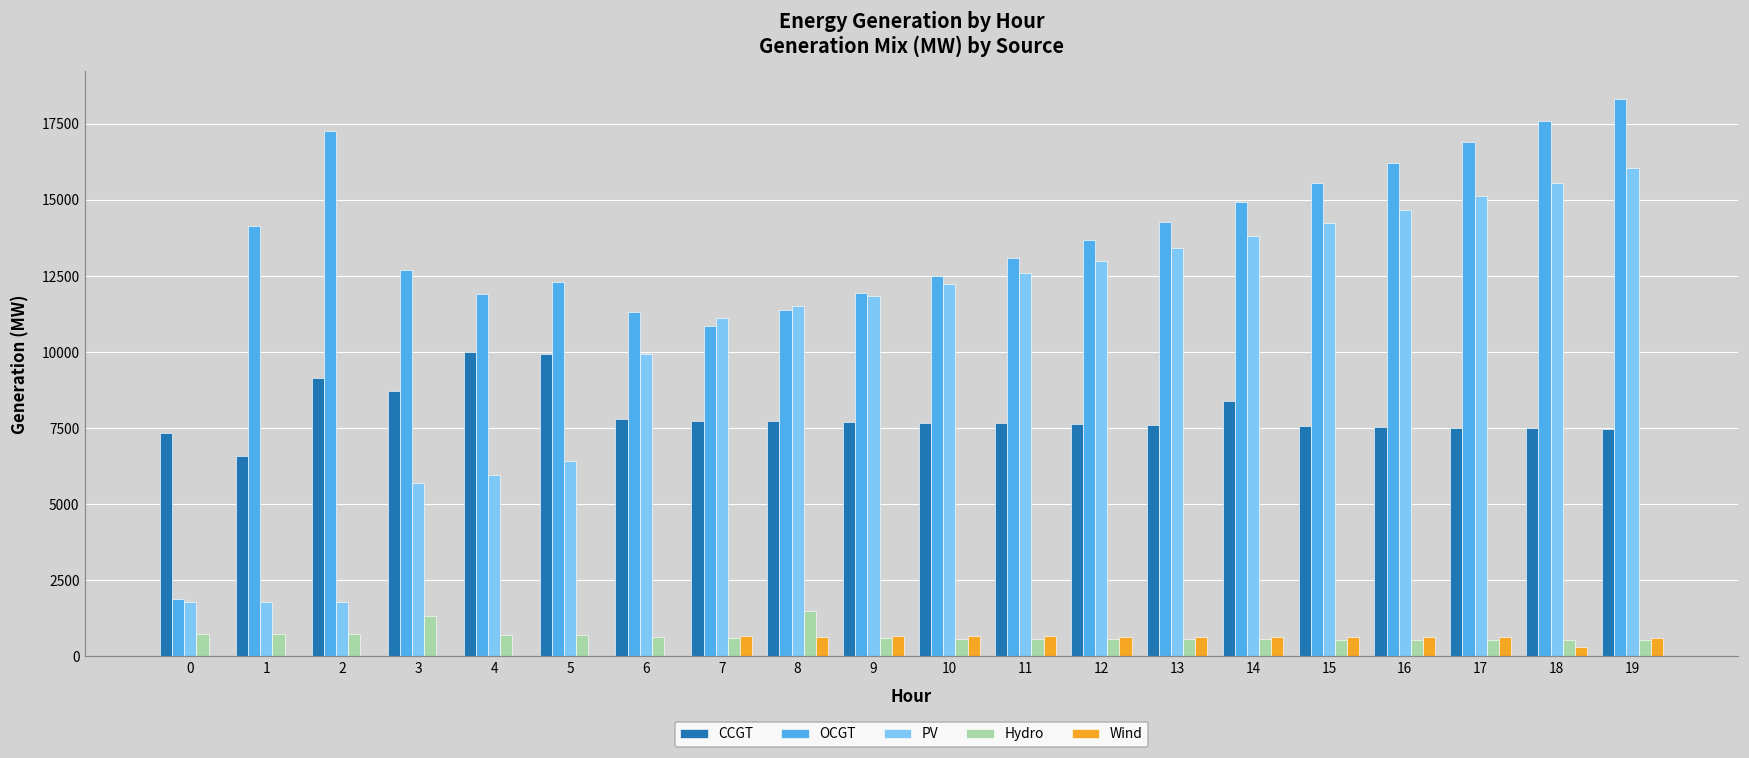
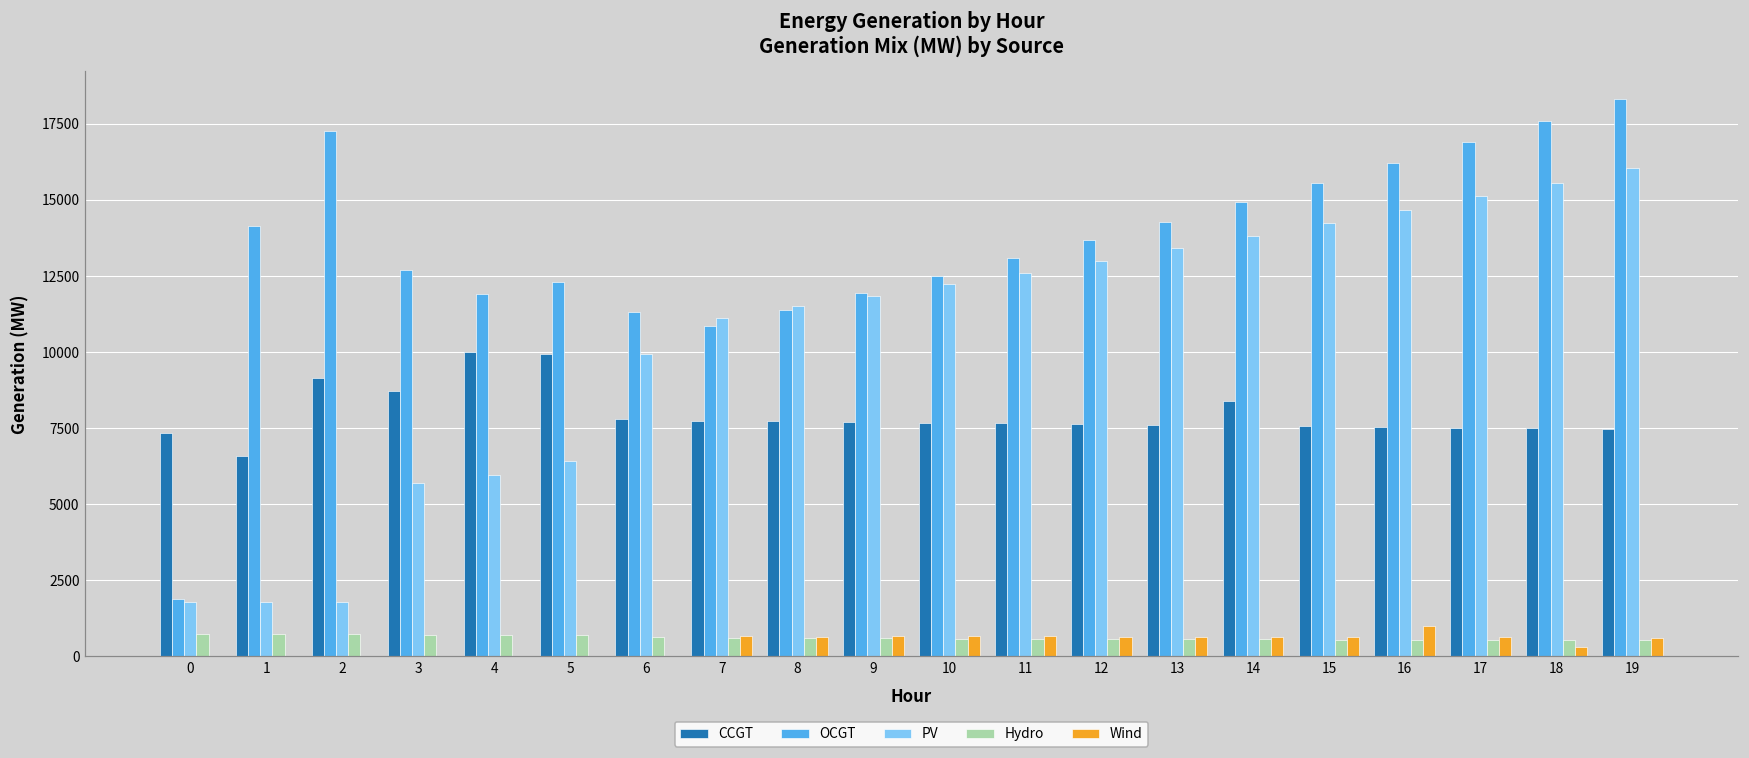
  {
    "CCGT": {
      "0": 7300,
      "1": 6600,
      "2": 9100,
      "3": 8700,
      "4": 10000,
      "5": 9900,
      "6": 7800,
      "7": 7700,
      "8": 7700,
      "9": 7700,
      "10": 7700,
      "11": 7600,
      "12": 7600,
      "13": 7600,
      "14": 8400,
      "15": 7600,
      "16": 7500,
      "17": 7500,
      "18": 7500,
      "19": 7500
    },
    "Hydro": {
      "0": 700,
      "1": 700,
      "2": 700,
-     "3": 1300,
+     "3": 700,
      "4": 700,
      "5": 700,
      "6": 600,
      "7": 600,
-     "8": 1500,
+     "8": 600,
      "9": 600,
      "10": 600,
      "11": 600,
      "12": 600,
      "13": 600,
      "14": 600,
      "15": 500,
      "16": 500,
      "17": 500,
      "18": 500,
      "19": 500
    },
    "Wind": {
      "0": 0,
      "1": 0,
      "2": 0,
      "3": 0,
      "4": 0,
      "5": 0,
      "6": 0,
      "7": 700,
      "8": 600,
      "9": 700,
      "10": 700,
      "11": 700,
      "12": 600,
      "13": 600,
      "14": 600,
      "15": 600,
-     "16": 600,
+     "16": 1000,
      "17": 600,
      "18": 300,
      "19": 600
    }
  }
